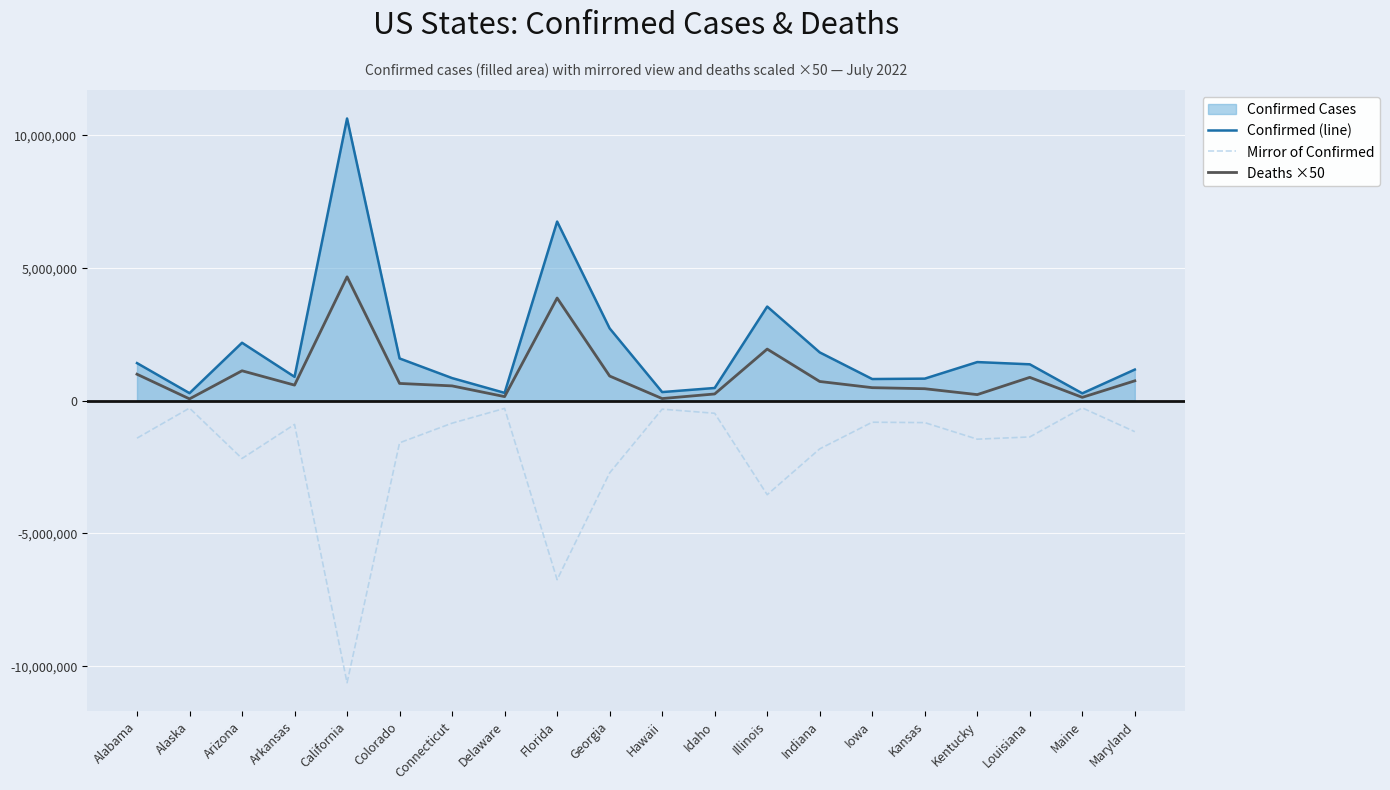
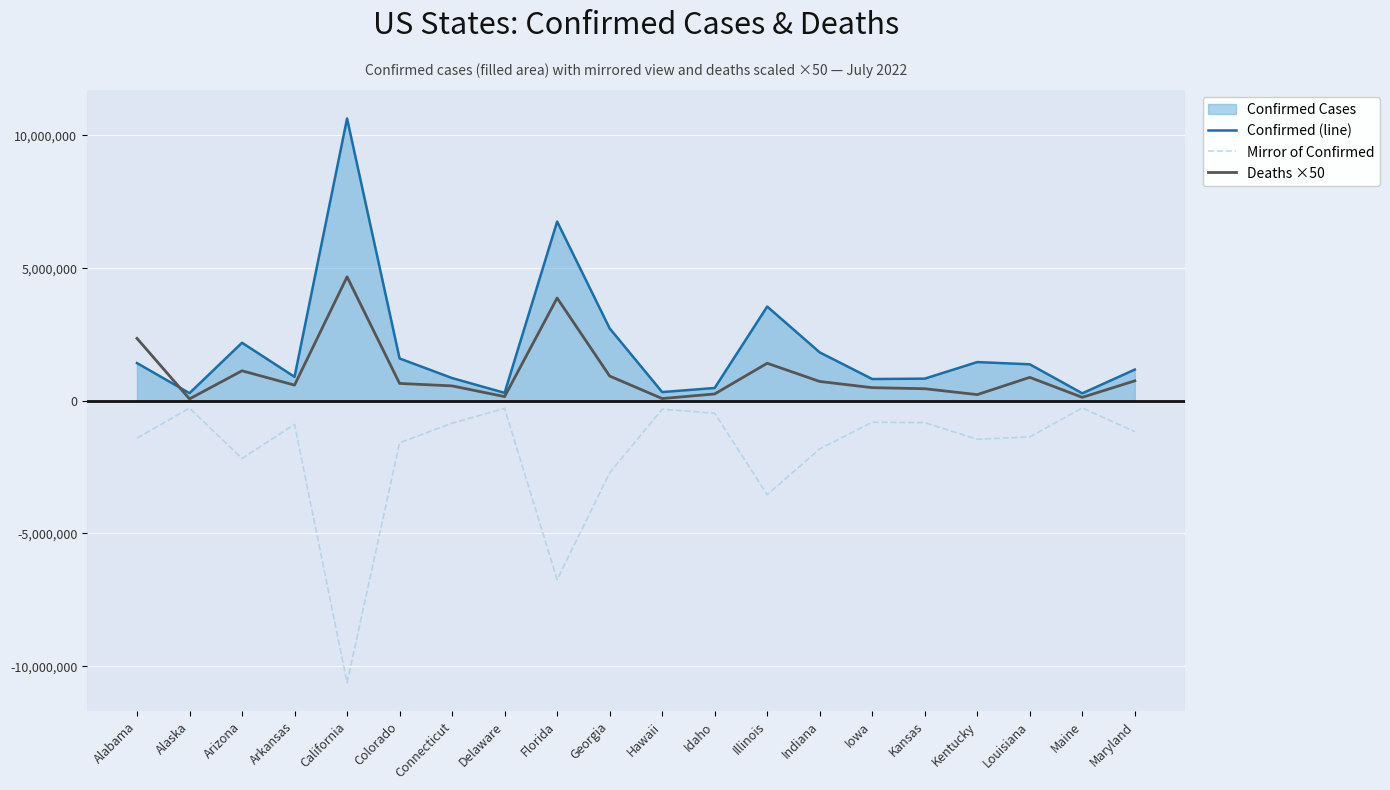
  {
    "Deaths ×50": {
-     "Alabama": "1,000,000",
+     "Alabama": "2,300,000",
      "Alaska": "100,000",
      "Arizona": "1,100,000",
      "Arkansas": "600,000",
      "California": "4,700,000",
      "Colorado": "600,000",
      "Connecticut": "600,000",
      "Delaware": "200,000",
      "Florida": "3,900,000",
      "Georgia": "900,000",
      "Hawaii": "100,000",
      "Idaho": "300,000",
-     "Illinois": "1,900,000",
+     "Illinois": "1,400,000",
      "Indiana": "700,000",
      "Iowa": "500,000",
      "Kansas": "400,000",
      "Kentucky": "200,000",
      "Louisiana": "900,000",
      "Maine": "100,000",
      "Maryland": "700,000"
    }
  }
